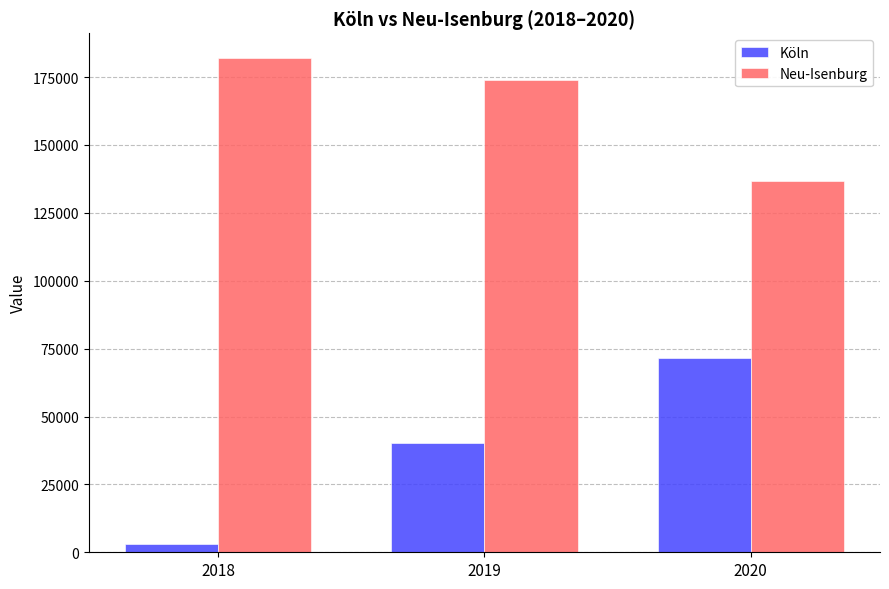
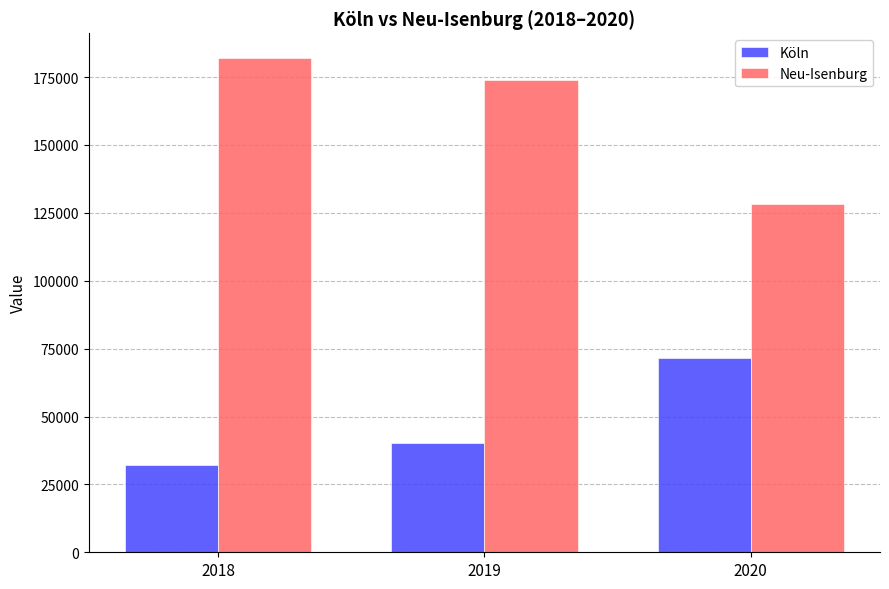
  {
    "Köln": {
-     "2018": 3000,
+     "2018": 32000,
      "2019": 40000,
      "2020": 71000
    },
    "Neu-Isenburg": {
      "2018": 182000,
      "2019": 174000,
-     "2020": 137000
+     "2020": 128000
    }
  }
